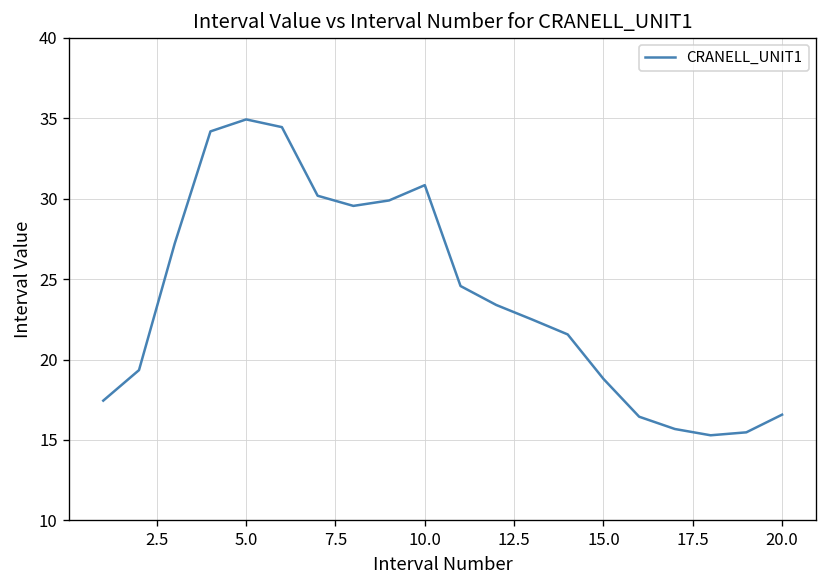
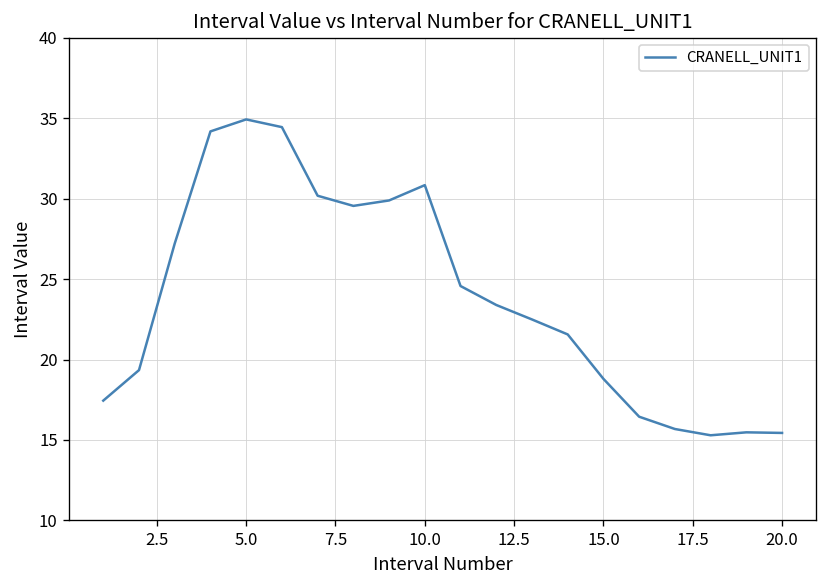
  {
    "5.0": 34.9,
    "10.0": 30.8,
    "15.0": 18.8,
-   "20.0": 16.6
+   "20.0": 15.4
  }
